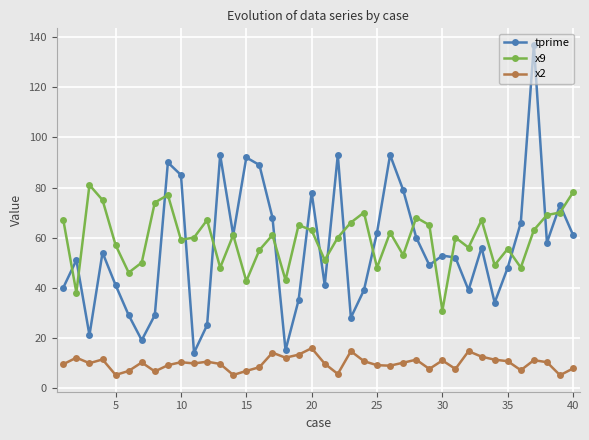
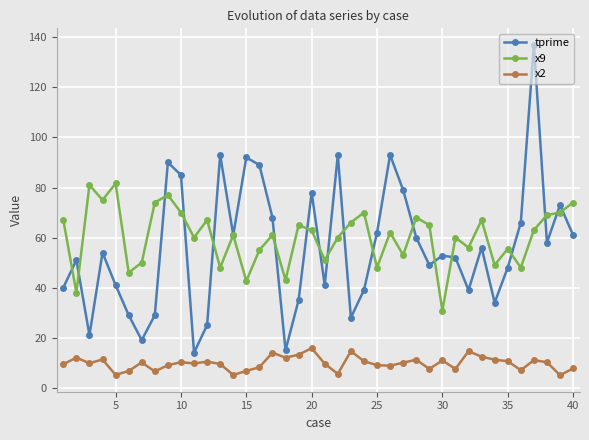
  {
    "tprime": {
      "5": 41,
      "10": 85,
      "15": 92,
      "20": 78,
      "25": 62,
      "30": 53,
      "35": 48,
      "40": 61
    },
    "x9": {
-     "5": 57,
-     "10": 59,
+     "5": 82,
+     "10": 70,
      "15": 43,
      "20": 63,
      "25": 48,
      "30": 31,
      "35": 56,
-     "40": 78
+     "40": 74
    },
    "x2": {
      "5": 5,
      "10": 10,
      "15": 7,
      "20": 16,
      "25": 9,
      "30": 11,
      "35": 11,
      "40": 8
    }
  }
